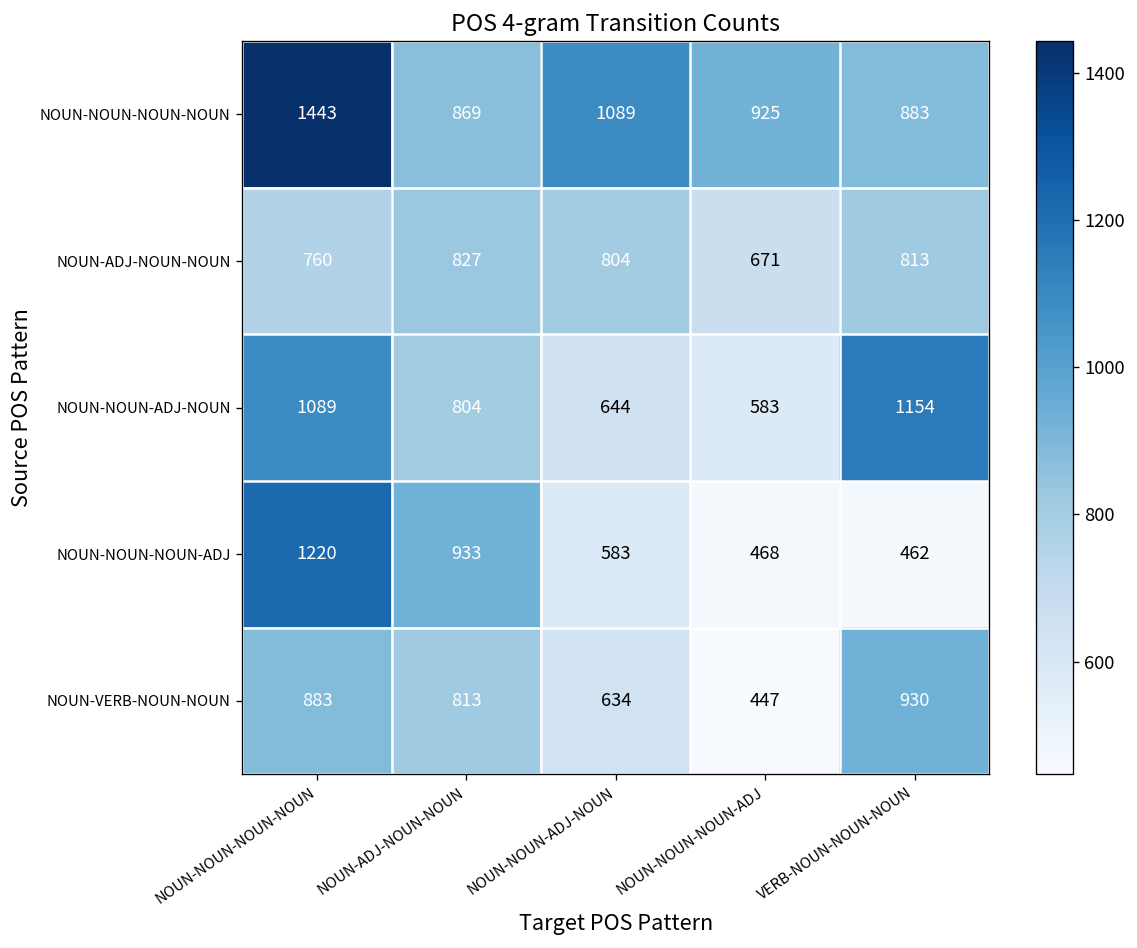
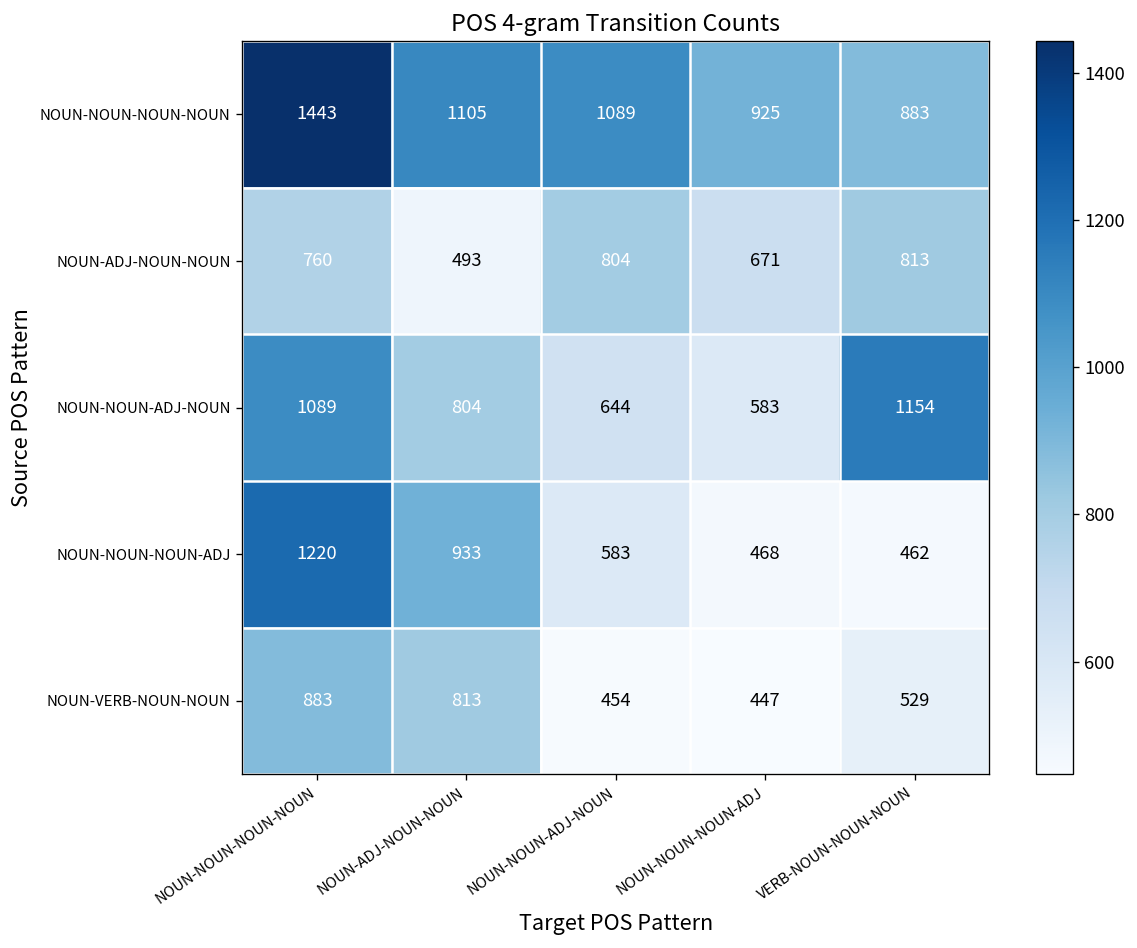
  {
    "NOUN-NOUN-NOUN-NOUN": {
      "NOUN-NOUN-NOUN-NOUN": 1443,
-     "NOUN-ADJ-NOUN-NOUN": 869,
+     "NOUN-ADJ-NOUN-NOUN": 1105,
      "NOUN-NOUN-ADJ-NOUN": 1089,
      "NOUN-NOUN-NOUN-ADJ": 925,
      "VERB-NOUN-NOUN-NOUN": 883
    },
    "NOUN-ADJ-NOUN-NOUN": {
      "NOUN-NOUN-NOUN-NOUN": 760,
-     "NOUN-ADJ-NOUN-NOUN": 827,
+     "NOUN-ADJ-NOUN-NOUN": 493,
      "NOUN-NOUN-ADJ-NOUN": 804,
      "NOUN-NOUN-NOUN-ADJ": 671,
      "VERB-NOUN-NOUN-NOUN": 813
    },
    "NOUN-NOUN-ADJ-NOUN": {
      "NOUN-NOUN-NOUN-NOUN": 1089,
      "NOUN-ADJ-NOUN-NOUN": 804,
      "NOUN-NOUN-ADJ-NOUN": 644,
      "NOUN-NOUN-NOUN-ADJ": 583,
      "VERB-NOUN-NOUN-NOUN": 1154
    },
    "NOUN-NOUN-NOUN-ADJ": {
      "NOUN-NOUN-NOUN-NOUN": 1220,
      "NOUN-ADJ-NOUN-NOUN": 933,
      "NOUN-NOUN-ADJ-NOUN": 583,
      "NOUN-NOUN-NOUN-ADJ": 468,
      "VERB-NOUN-NOUN-NOUN": 462
    },
    "NOUN-VERB-NOUN-NOUN": {
      "NOUN-NOUN-NOUN-NOUN": 883,
      "NOUN-ADJ-NOUN-NOUN": 813,
-     "NOUN-NOUN-ADJ-NOUN": 634,
+     "NOUN-NOUN-ADJ-NOUN": 454,
      "NOUN-NOUN-NOUN-ADJ": 447,
-     "VERB-NOUN-NOUN-NOUN": 930
+     "VERB-NOUN-NOUN-NOUN": 529
    }
  }
